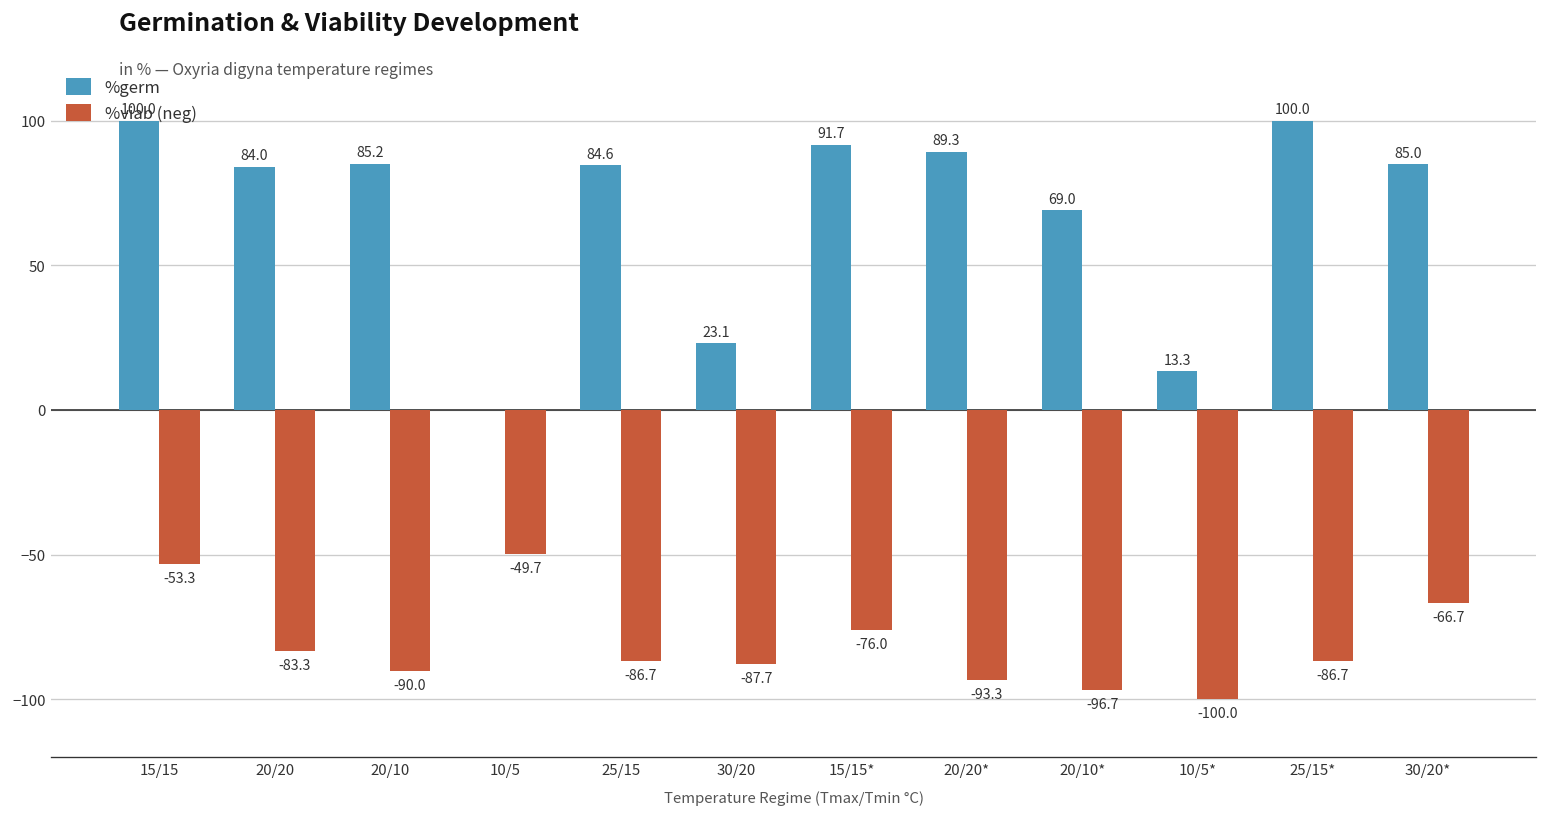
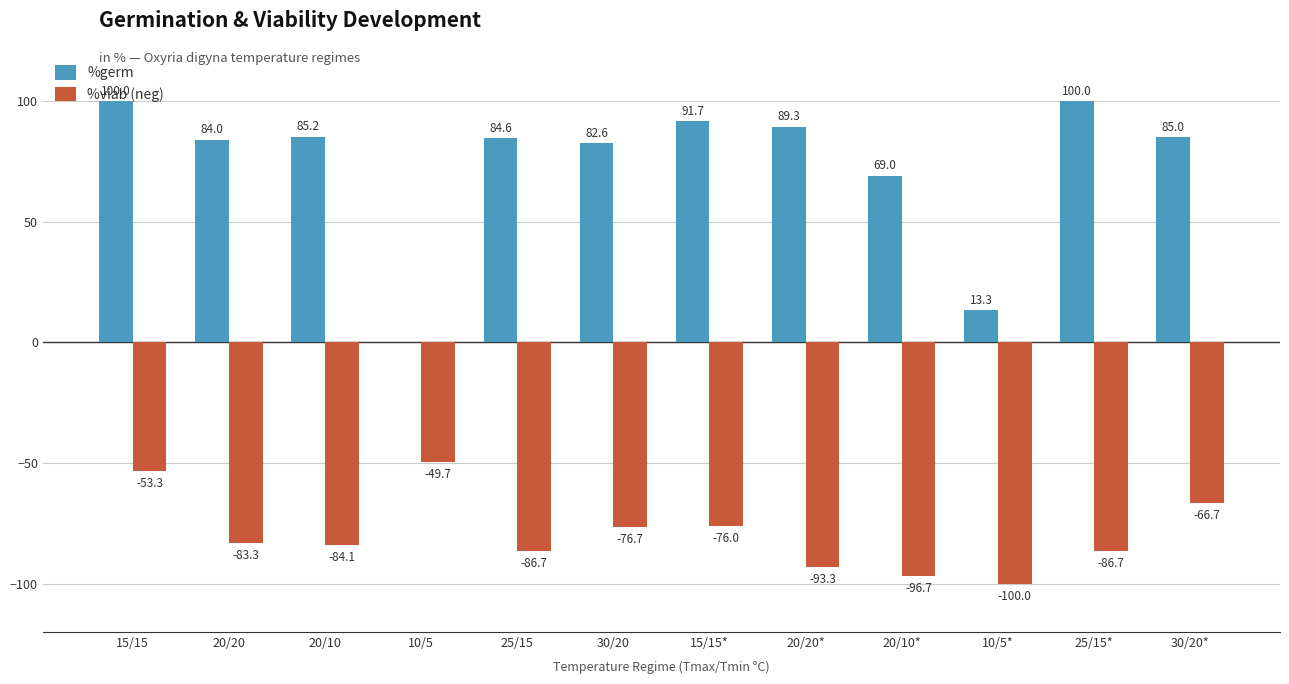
  {
    "%germ": {
      "15/15": 100.0,
      "20/20": 84.0,
      "20/10": 85.2,
      "25/15": 84.6,
-     "30/20": 23.1,
+     "30/20": 82.6,
      "15/15*": 91.7,
      "20/20*": 89.3,
      "20/10*": 69.0,
      "10/5*": 13.3,
      "25/15*": 100.0,
      "30/20*": 85.0
    },
    "%viab (neg)": {
      "15/15": -53.3,
      "20/20": -83.3,
-     "20/10": -90.0,
+     "20/10": -84.1,
      "10/5": -49.7,
      "25/15": -86.7,
-     "30/20": -87.7,
+     "30/20": -76.7,
      "15/15*": -76.0,
      "20/20*": -93.3,
      "20/10*": -96.7,
      "10/5*": -100.0,
      "25/15*": -86.7,
      "30/20*": -66.7
    }
  }
